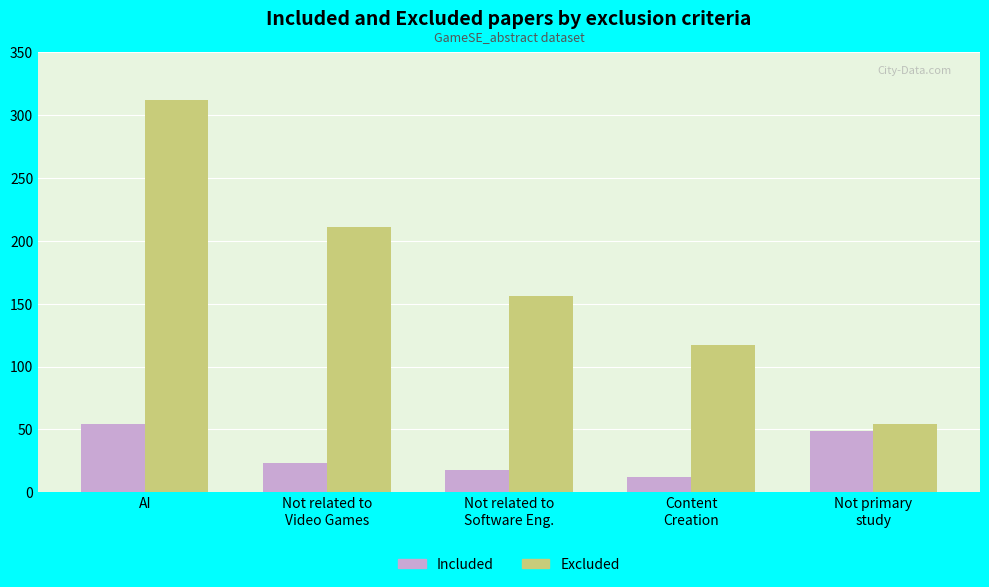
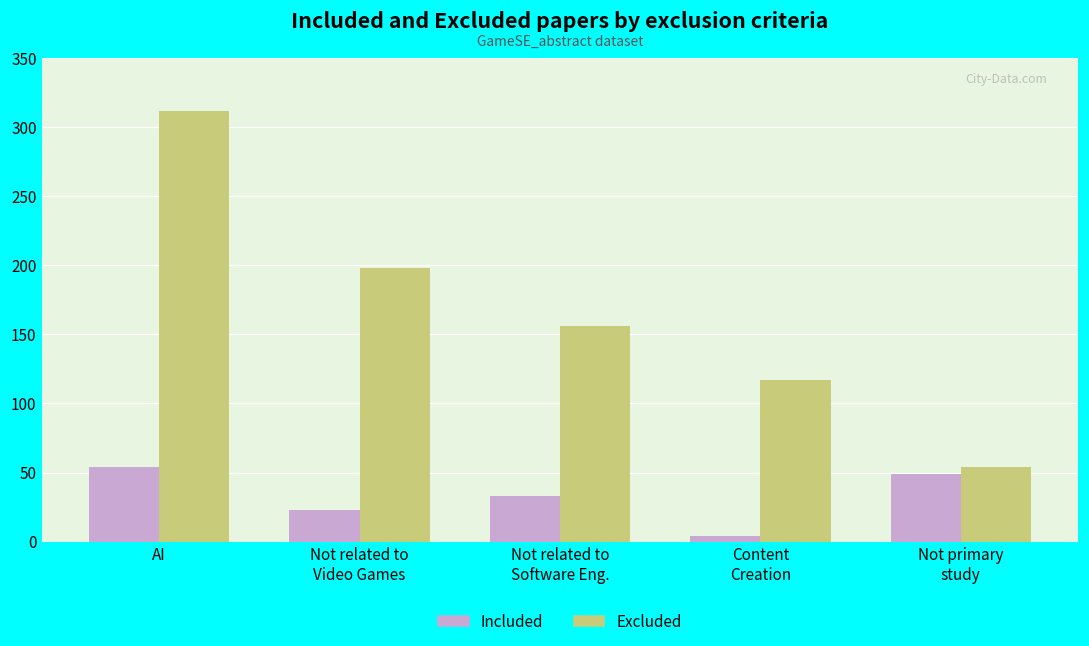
  {
    "Included": {
      "AI": 54,
      "Not related to Video Games": 23,
-     "Not related to Software Eng.": 18,
-     "Content Creation": 12,
+     "Not related to Software Eng.": 33,
+     "Content Creation": 4,
      "Not primary study": 49
    },
    "Excluded": {
      "AI": 312,
-     "Not related to Video Games": 211,
+     "Not related to Video Games": 198,
      "Not related to Software Eng.": 156,
      "Content Creation": 117,
      "Not primary study": 54
    }
  }
